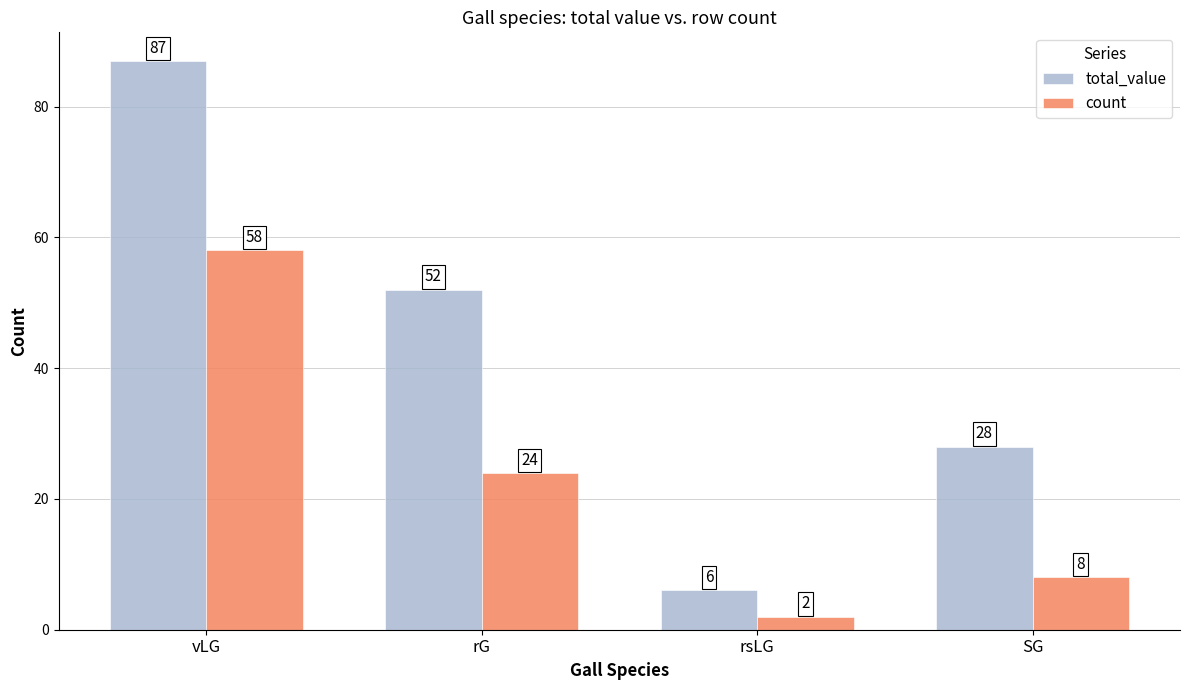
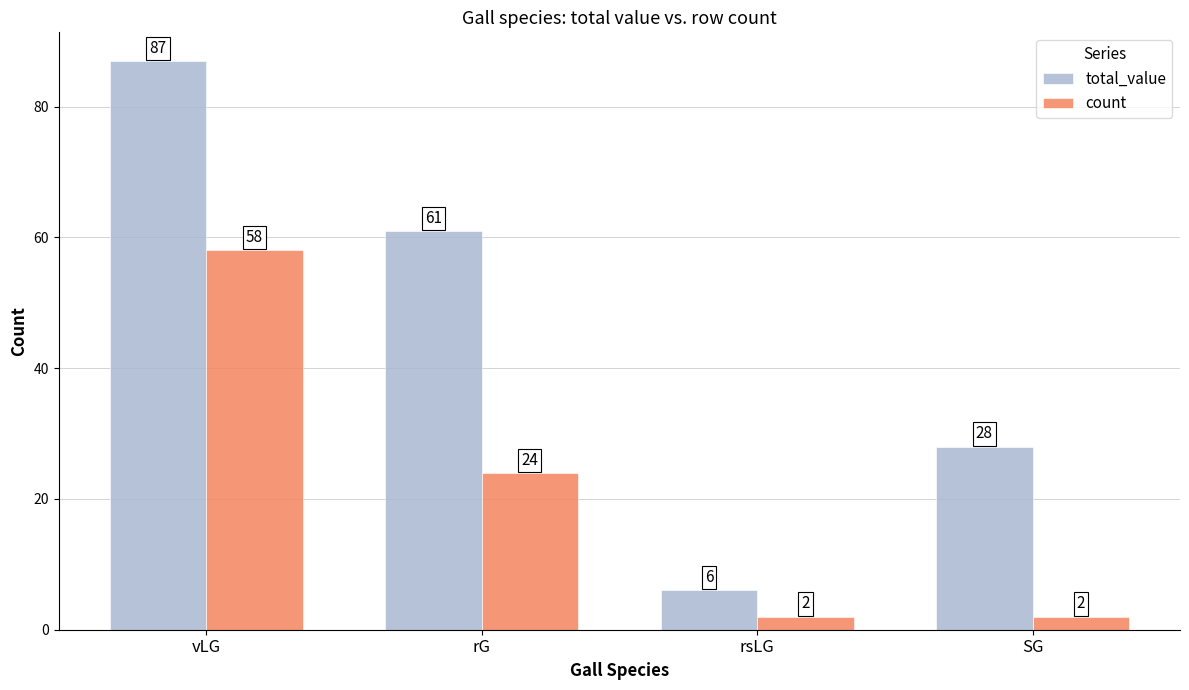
  {
    "total_value": {
-     "rG": 52
+     "rG": 61
    },
    "count": {
-     "SG": 8
+     "SG": 2
    }
  }
